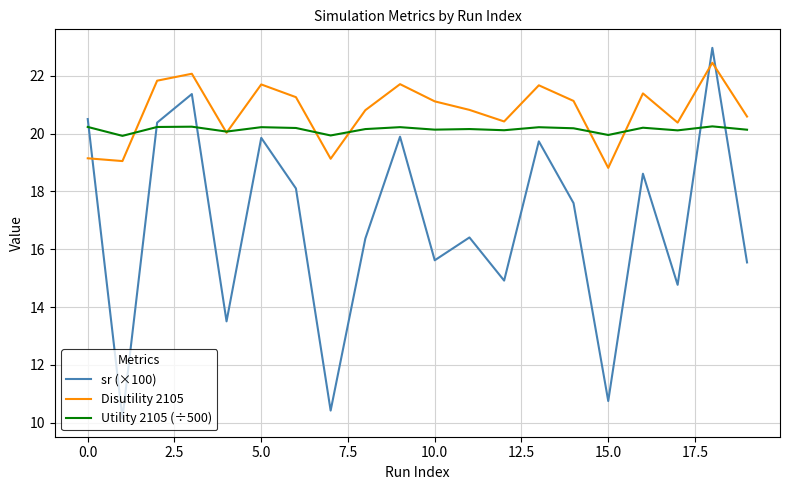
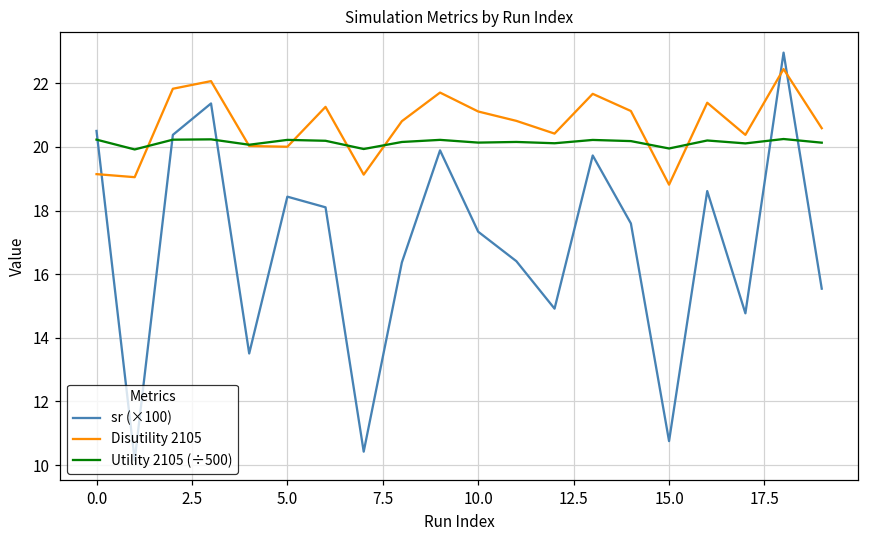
  {
    "sr (×100)": {
      "0.0": 20.5,
-     "5.0": 19.9,
-     "10.0": 15.6,
+     "5.0": 18.4,
+     "10.0": 17.3,
      "15.0": 10.8
    },
    "Disutility 2105": {
      "0.0": 19.1,
-     "5.0": 21.7,
+     "5.0": 20.0,
      "10.0": 21.1,
      "15.0": 18.8
    },
    "Utility 2105 (÷500)": {
      "0.0": 20.2,
      "5.0": 20.2,
      "10.0": 20.1,
      "15.0": 20.0
    }
  }
